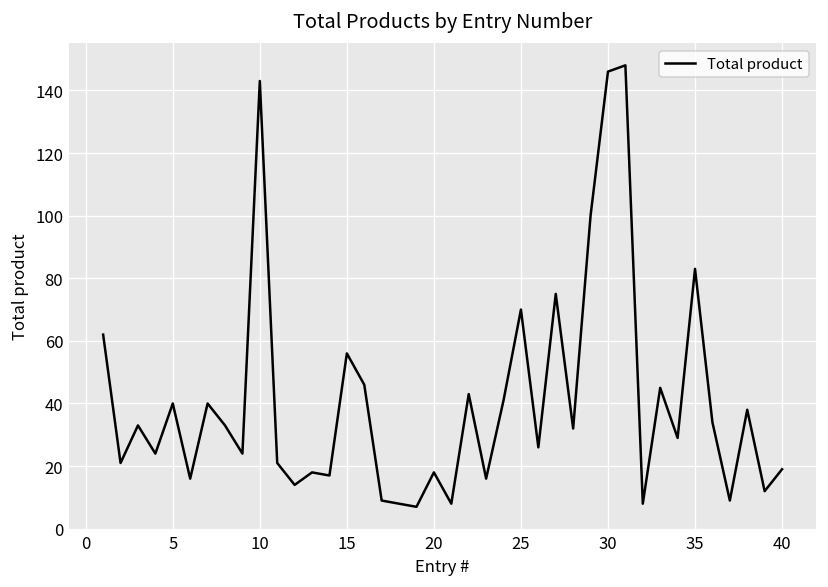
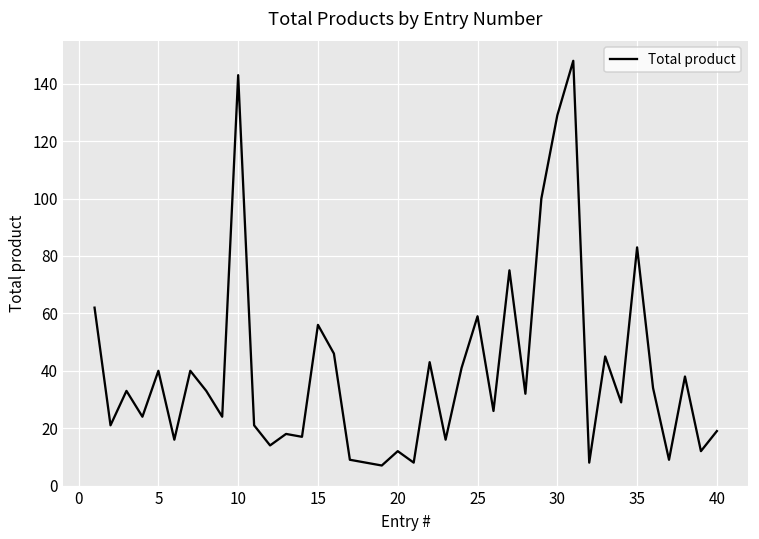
  {
    "5": 40,
    "10": 143,
    "15": 56,
-   "20": 18,
-   "25": 70,
-   "30": 146,
+   "20": 12,
+   "25": 59,
+   "30": 129,
    "35": 83,
    "40": 19
  }
